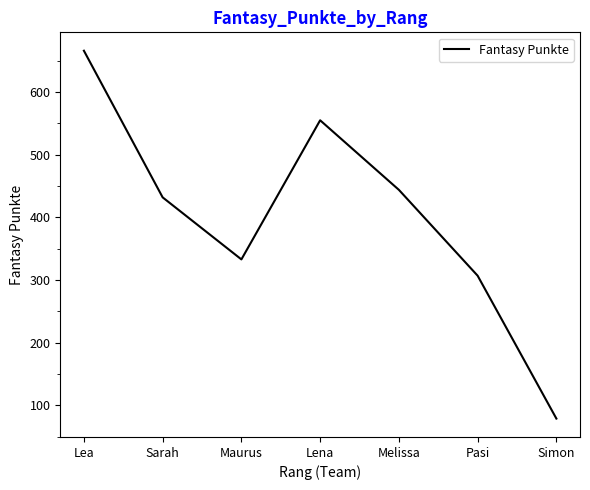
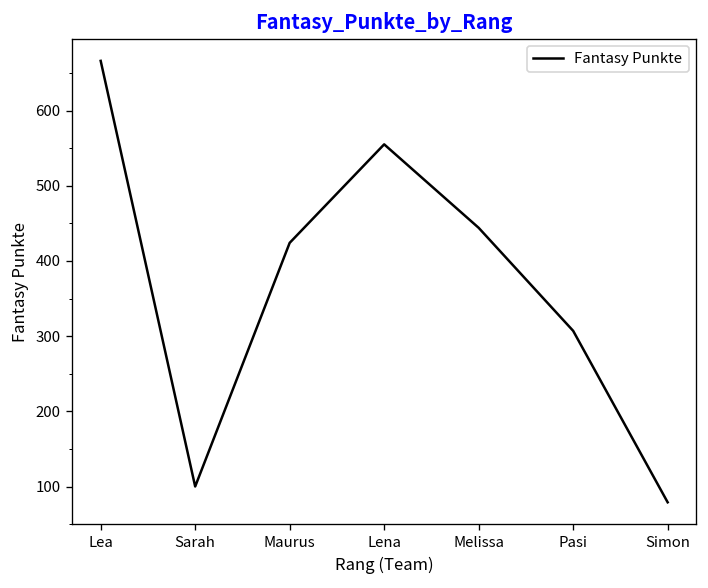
  {
    "Lea": 670,
-   "Sarah": 430,
-   "Maurus": 330,
+   "Sarah": 100,
+   "Maurus": 420,
    "Lena": 560,
    "Melissa": 440,
    "Pasi": 310,
    "Simon": 80
  }
